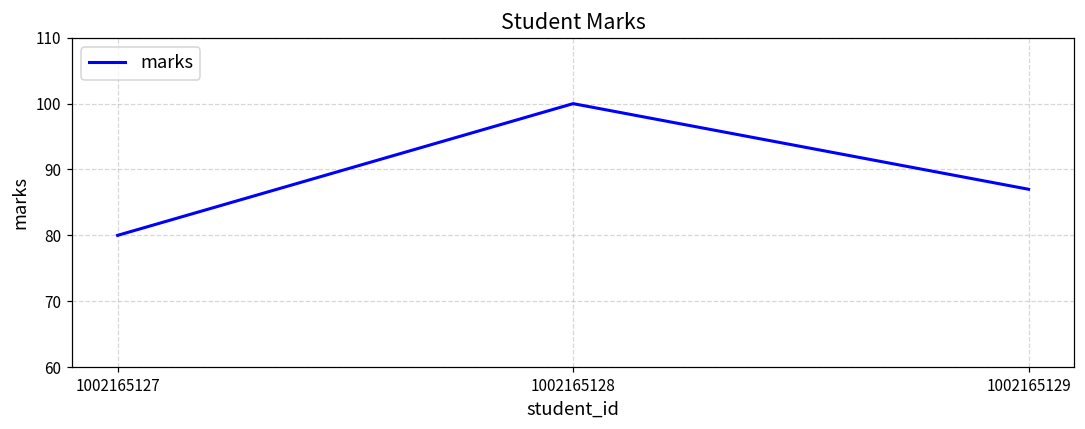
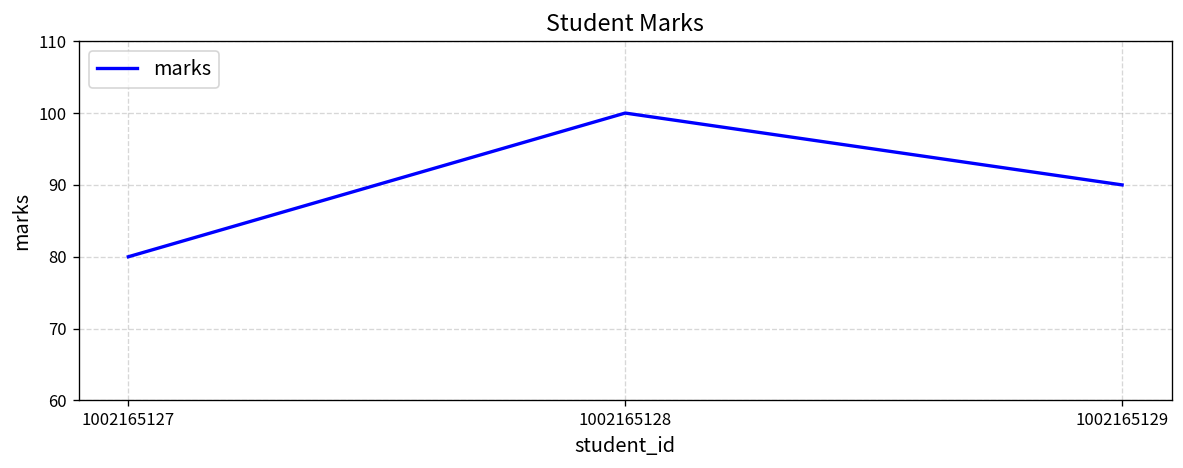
  {
    "1002165127": 80,
    "1002165128": 100,
-   "1002165129": 87
+   "1002165129": 90
  }
